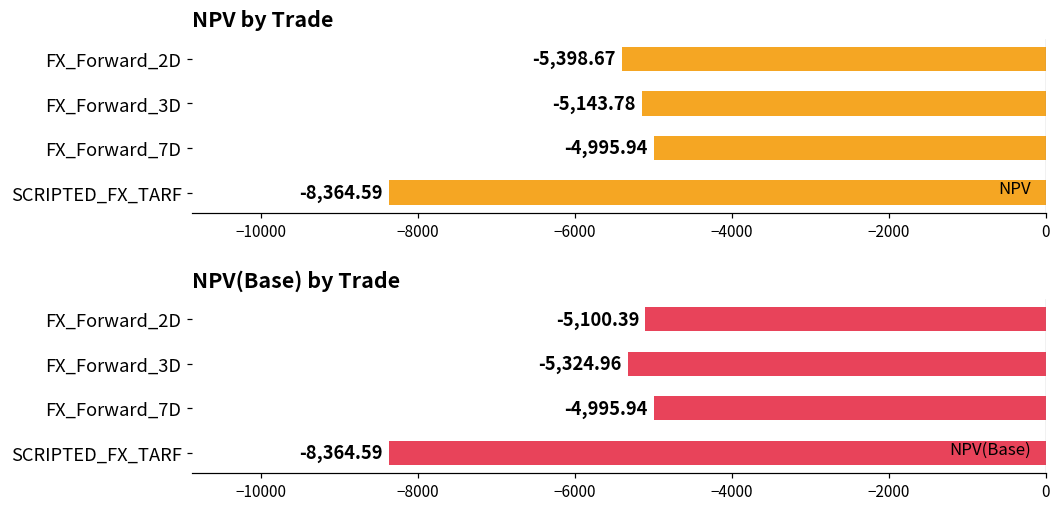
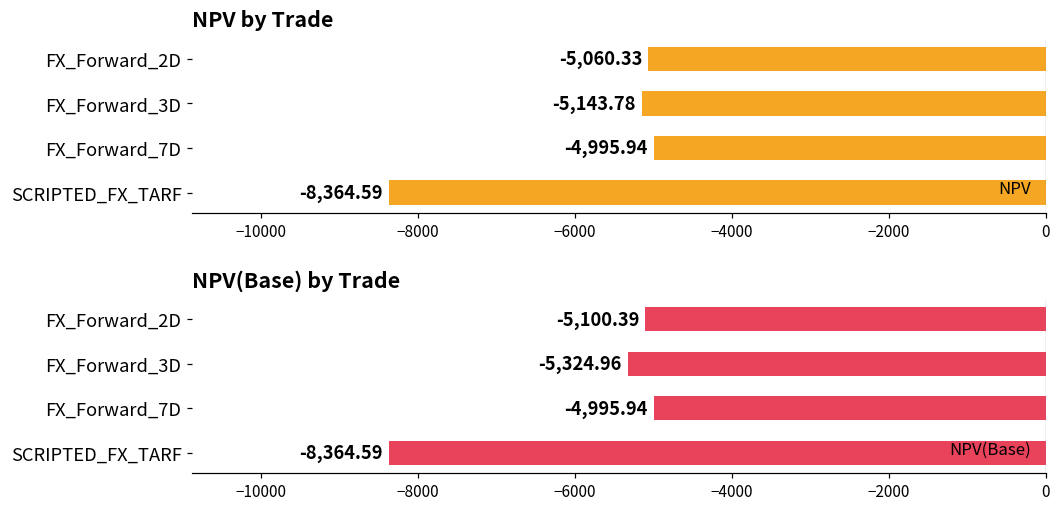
  {
    "NPV by Trade": {
-     "FX_Forward_2D": "-5,398.67",
+     "FX_Forward_2D": "-5,060.33",
      "FX_Forward_3D": "-5,143.78",
      "FX_Forward_7D": "-4,995.94",
      "SCRIPTED_FX_TARF": "-8,364.59"
    },
    "NPV(Base) by Trade": {
      "FX_Forward_2D": "-5,100.39",
      "FX_Forward_3D": "-5,324.96",
      "FX_Forward_7D": "-4,995.94",
      "SCRIPTED_FX_TARF": "-8,364.59"
    }
  }
